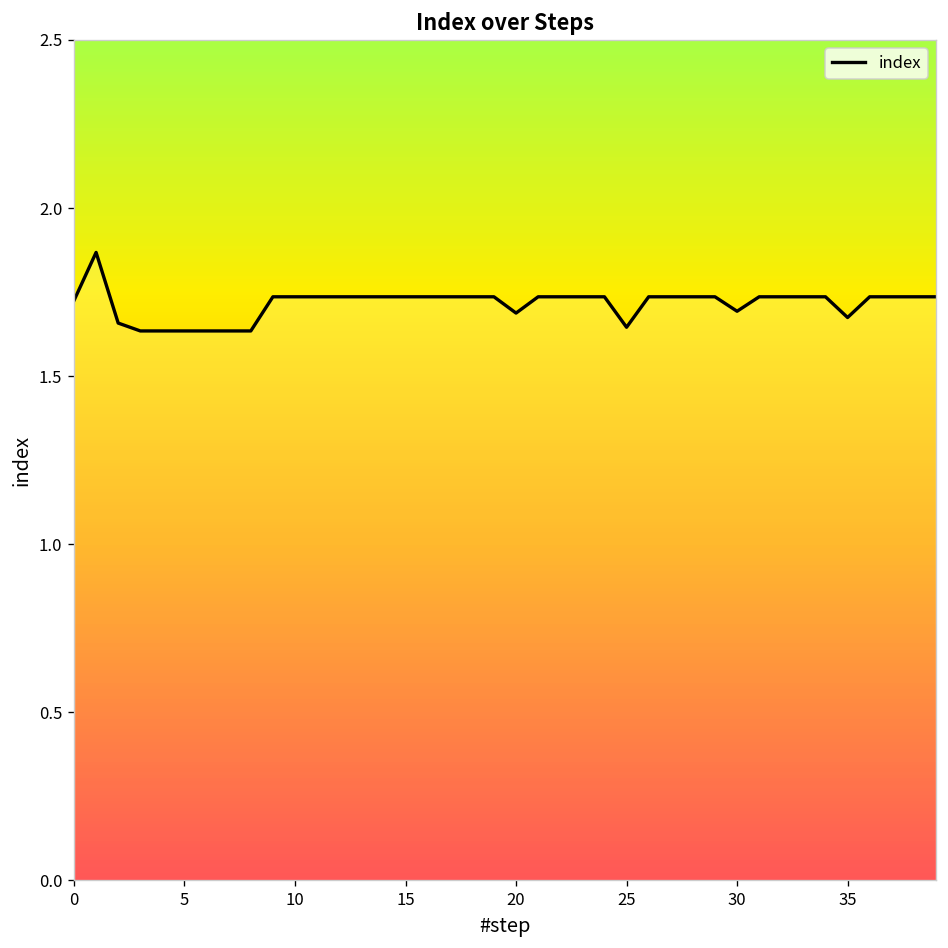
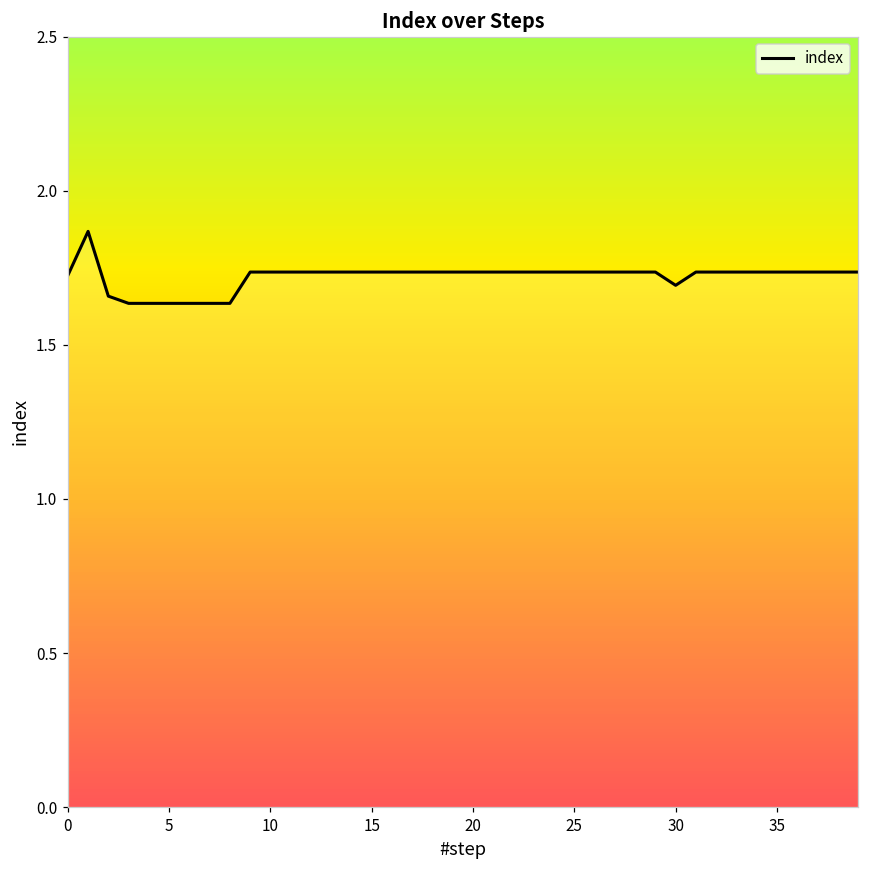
  {
    "0": 1.73,
    "5": 1.63,
    "10": 1.74,
    "15": 1.74,
-   "20": 1.69,
-   "25": 1.65,
+   "20": 1.74,
+   "25": 1.74,
    "30": 1.69,
-   "35": 1.67
+   "35": 1.74
  }
